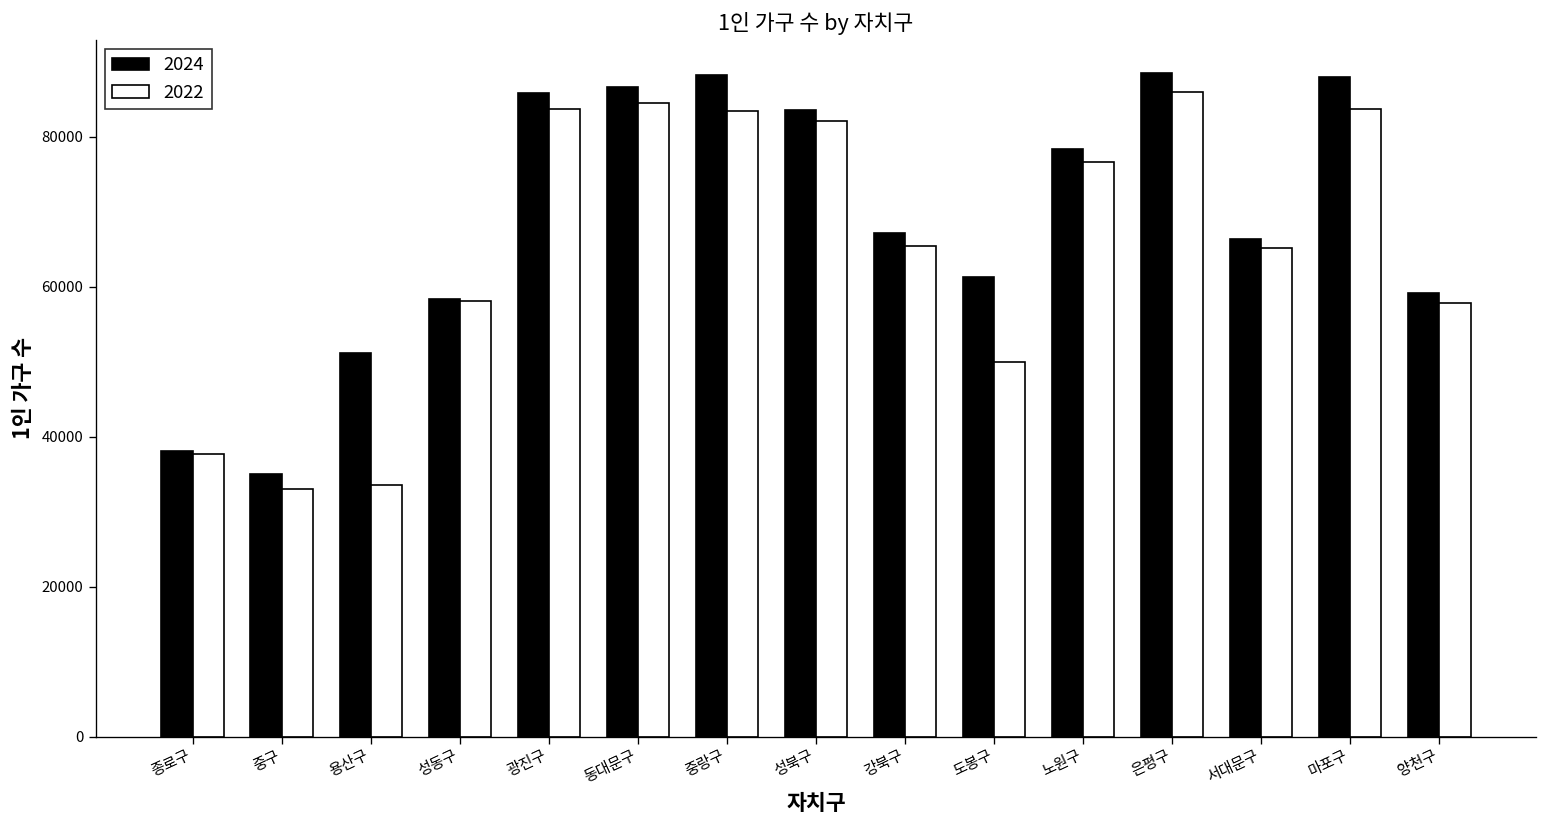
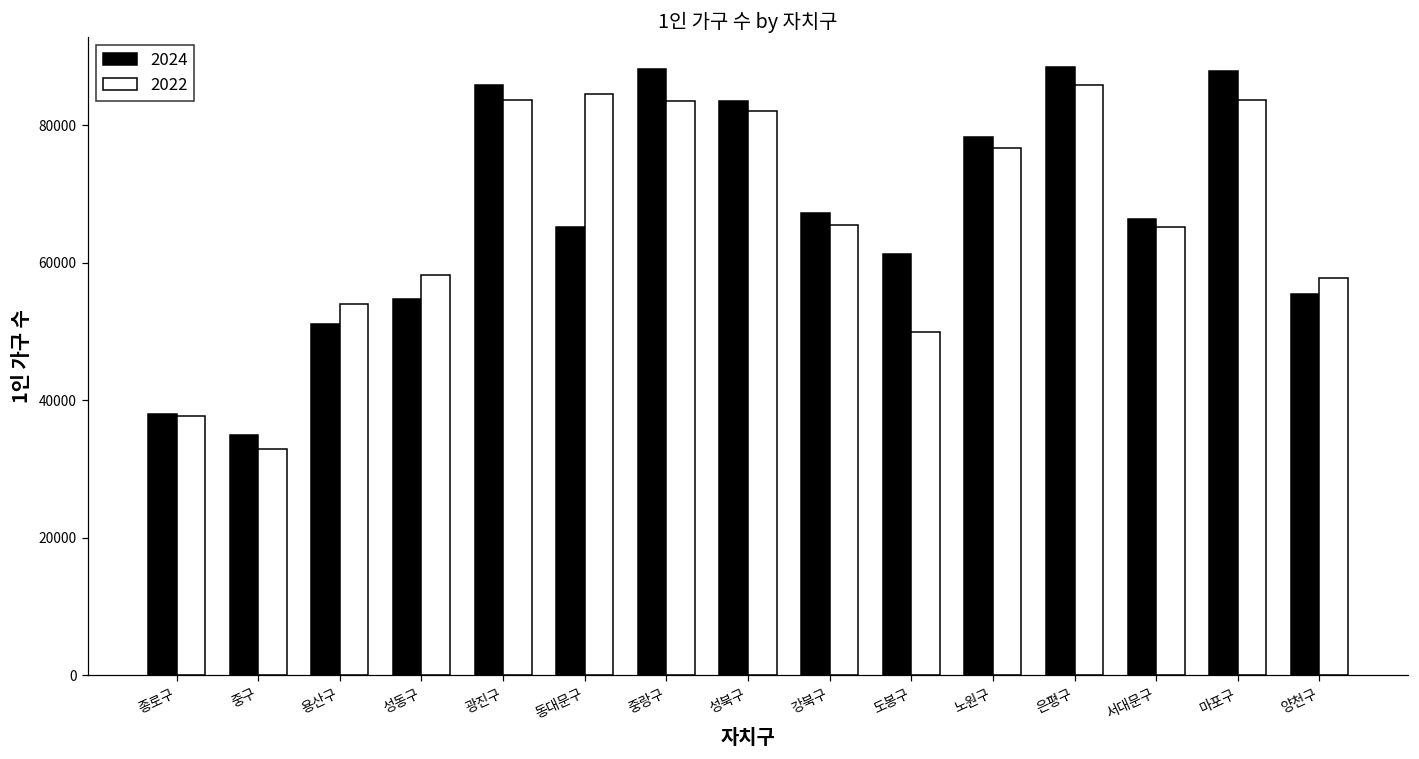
  {
    "2024": {
      "종로구": 38000,
      "중구": 35000,
      "용산구": 51000,
-     "성동구": 58000,
+     "성동구": 55000,
      "광진구": 86000,
-     "동대문구": 87000,
+     "동대문구": 65000,
      "중랑구": 88000,
      "성북구": 84000,
      "강북구": 67000,
      "도봉구": 61000,
      "노원구": 78000,
      "은평구": 88000,
      "서대문구": 66000,
      "마포구": 88000,
-     "양천구": 59000
+     "양천구": 56000
    },
    "2022": {
      "종로구": 38000,
      "중구": 33000,
-     "용산구": 34000,
+     "용산구": 54000,
      "성동구": 58000,
      "광진구": 84000,
      "동대문구": 85000,
      "중랑구": 83000,
      "성북구": 82000,
      "강북구": 65000,
      "도봉구": 50000,
      "노원구": 77000,
      "은평구": 86000,
      "서대문구": 65000,
      "마포구": 84000,
      "양천구": 58000
    }
  }
